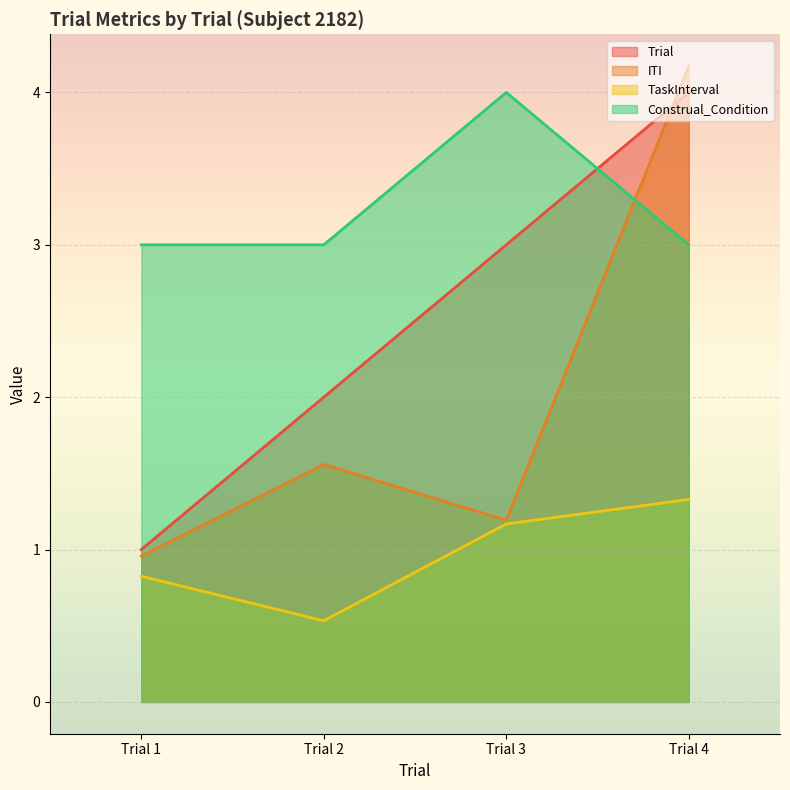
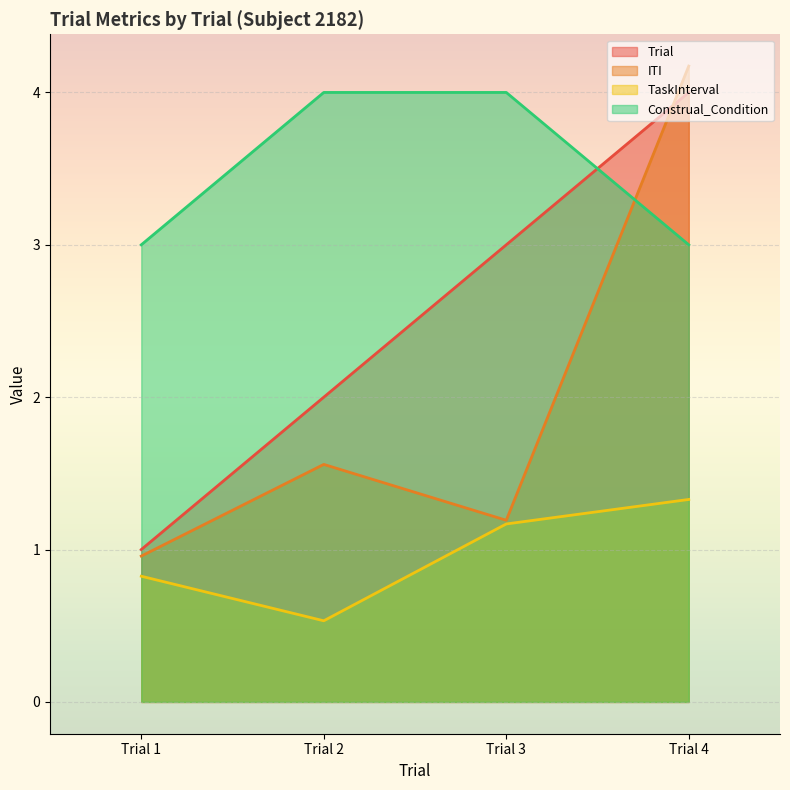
  {
    "Construal_Condition": {
      "Trial 1": 3,
-     "Trial 2": 3,
+     "Trial 2": 4,
      "Trial 3": 4,
      "Trial 4": 3
    }
  }
